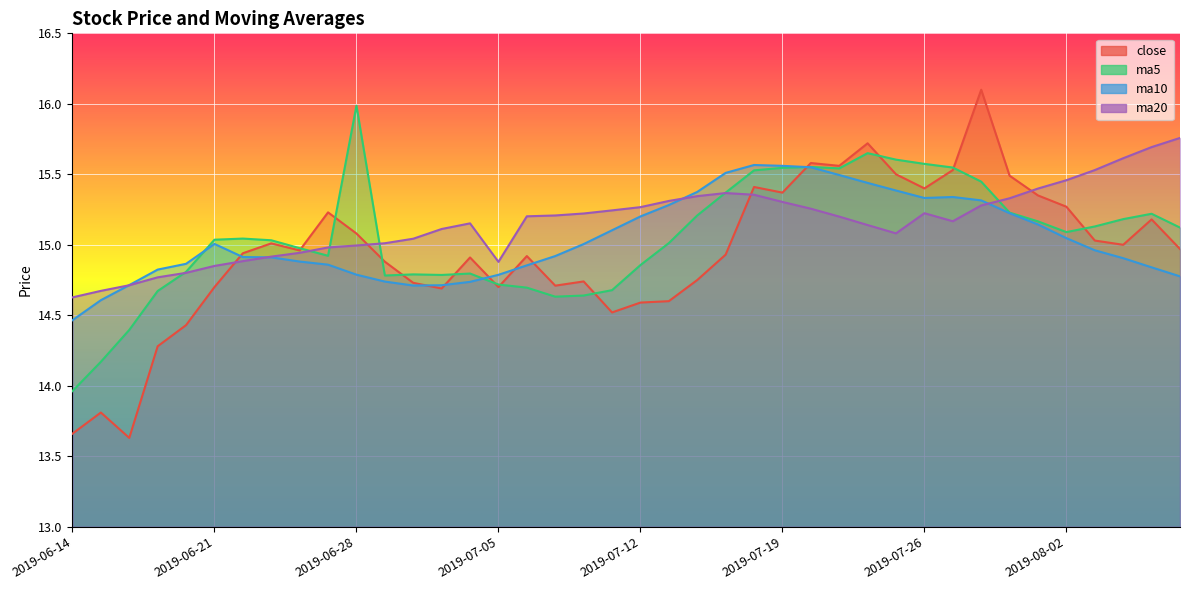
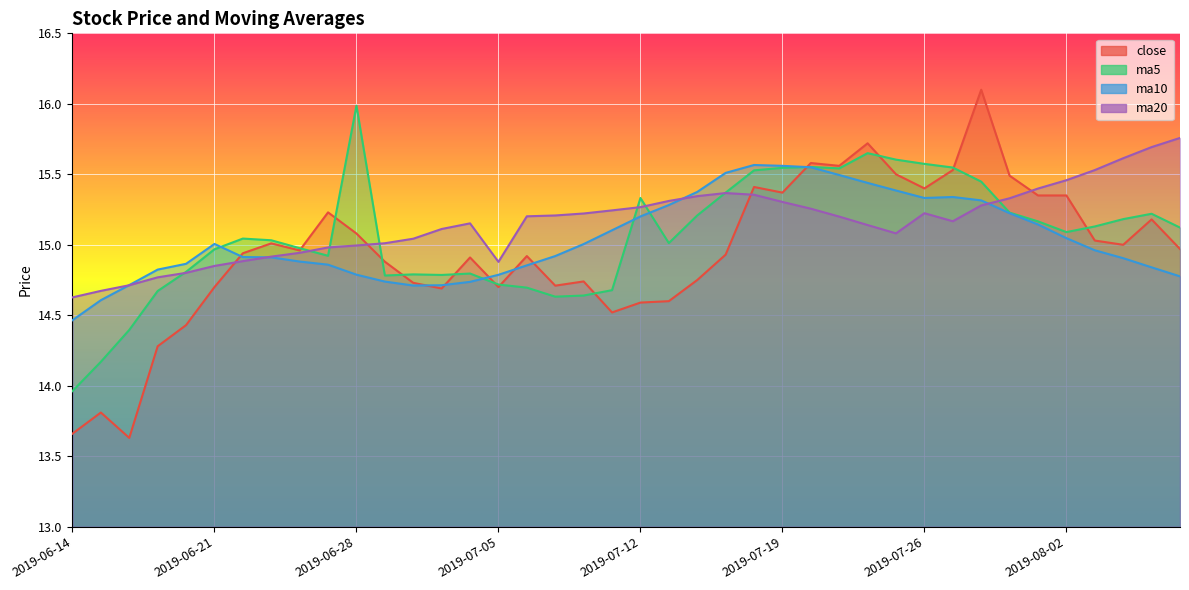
  {
    "close": {
      "2019-06-14": 13.66,
      "2019-06-21": 14.70,
      "2019-06-28": 15.08,
      "2019-07-05": 14.70,
      "2019-07-12": 14.59,
      "2019-07-19": 15.37,
      "2019-07-26": 15.40,
-     "2019-08-02": 15.27
+     "2019-08-02": 15.35
    },
    "ma5": {
      "2019-06-14": 13.96,
-     "2019-06-21": 15.04,
+     "2019-06-21": 14.97,
      "2019-06-28": 15.99,
      "2019-07-05": 14.72,
-     "2019-07-12": 14.86,
+     "2019-07-12": 15.33,
      "2019-07-26": 15.57,
      "2019-08-02": 15.09
    },
    "ma10": {
      "2019-06-14": 14.47,
      "2019-06-21": 15.01,
      "2019-06-28": 14.79,
      "2019-07-05": 14.79,
      "2019-07-12": 15.20,
      "2019-07-26": 15.33,
      "2019-08-02": 15.05
    },
    "ma20": {
      "2019-06-14": 14.63,
      "2019-06-21": 14.85,
      "2019-06-28": 15.00,
      "2019-07-05": 14.88,
      "2019-07-12": 15.27,
      "2019-07-19": 15.30,
      "2019-07-26": 15.22,
      "2019-08-02": 15.46
    }
  }
